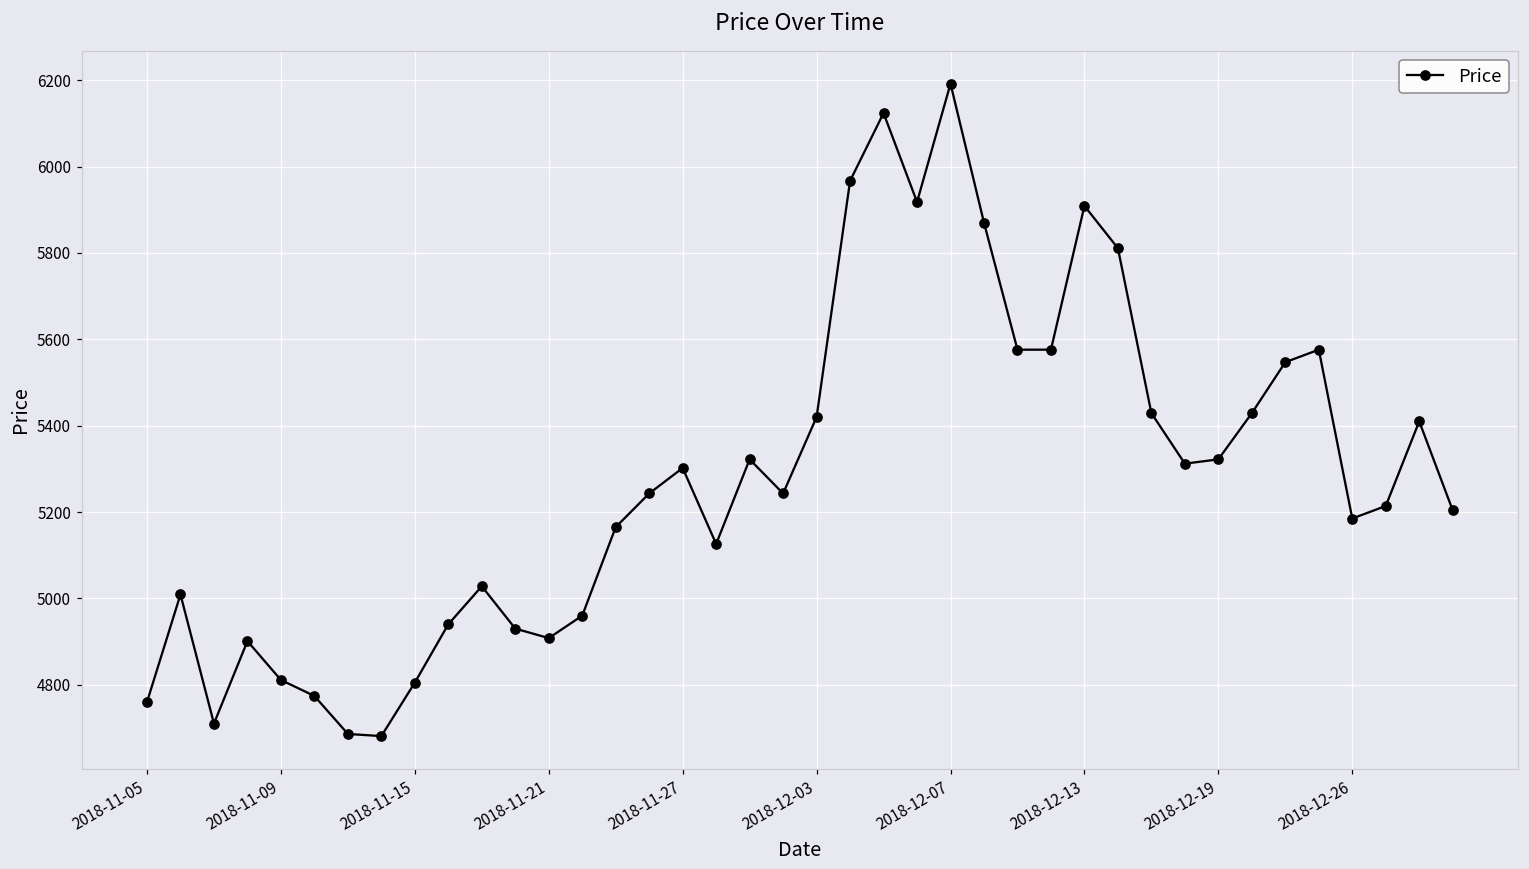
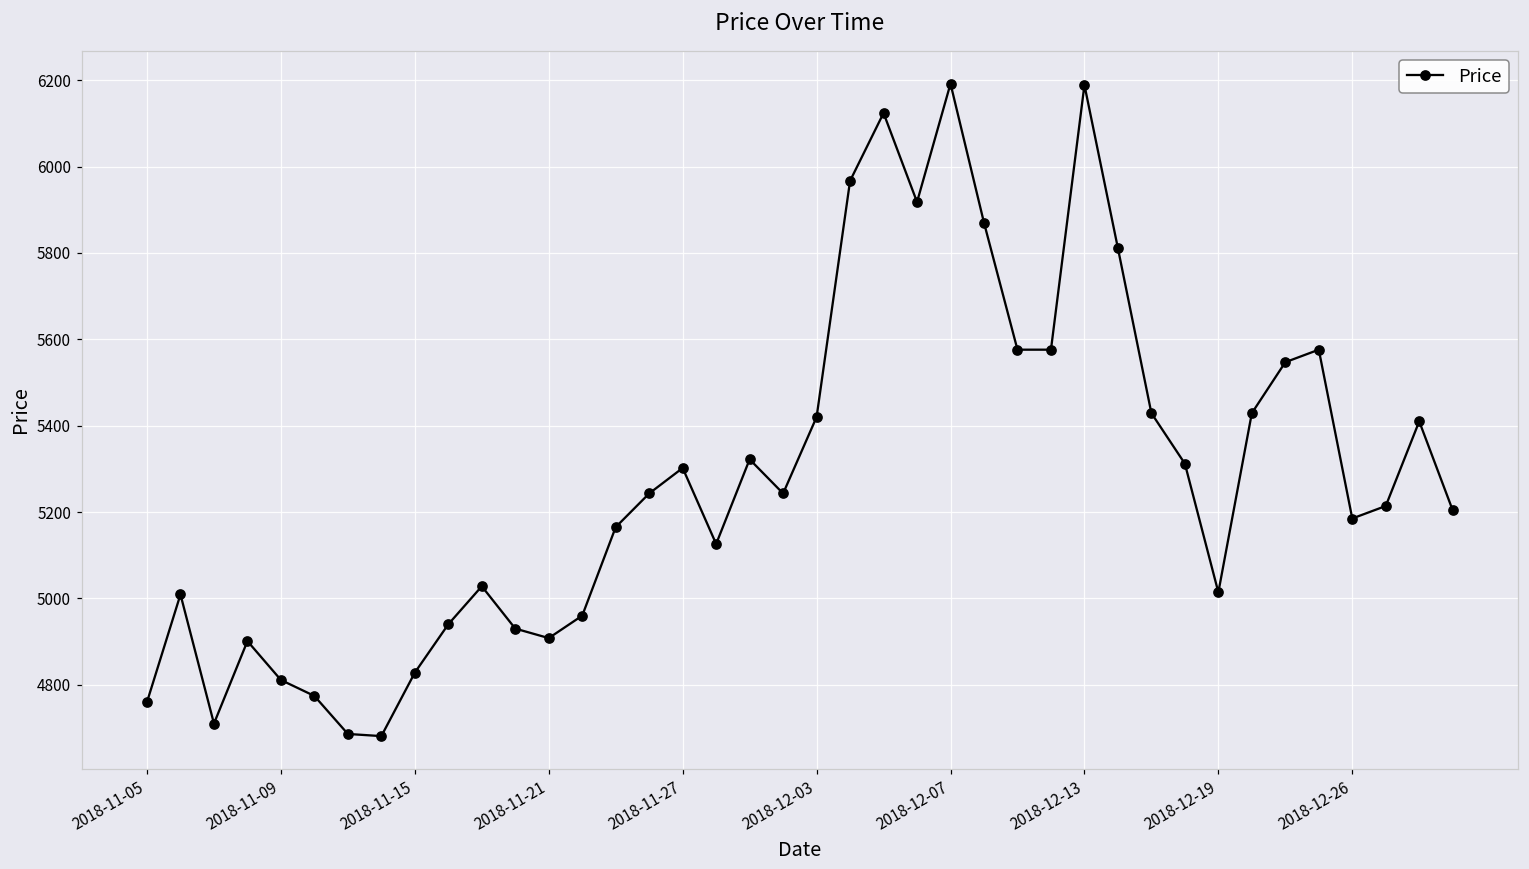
  {
    "2018-11-05": 4760,
    "2018-11-09": 4810,
-   "2018-11-15": 4810,
+   "2018-11-15": 4830,
    "2018-11-21": 4910,
    "2018-11-27": 5300,
    "2018-12-03": 5420,
    "2018-12-07": 6190,
-   "2018-12-13": 5910,
-   "2018-12-19": 5320,
+   "2018-12-13": 6190,
+   "2018-12-19": 5010,
    "2018-12-26": 5190
  }
